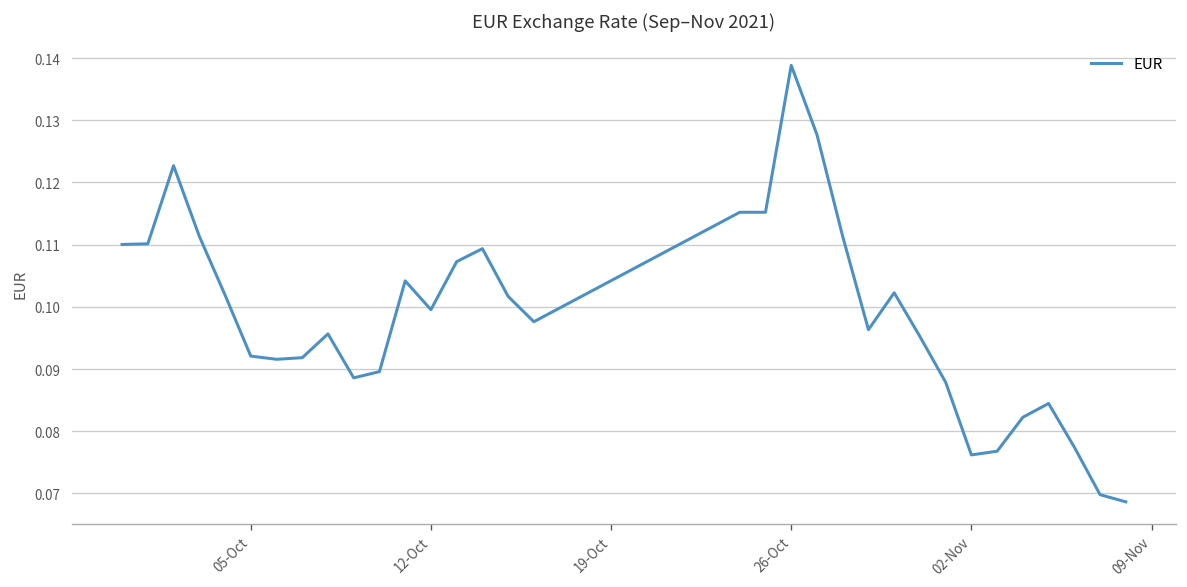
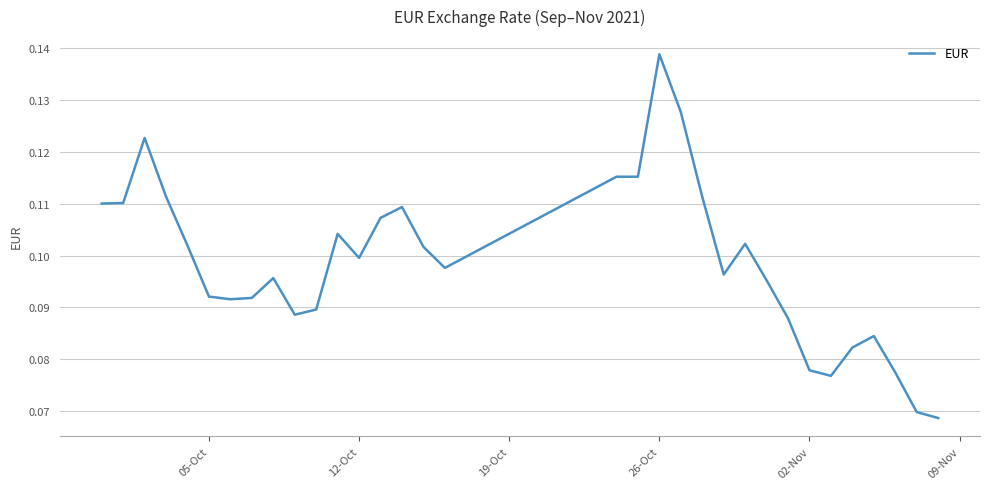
  {
    "05-Oct": 0.092,
    "12-Oct": 0.100,
    "26-Oct": 0.139,
-   "02-Nov": 0.076
+   "02-Nov": 0.078
  }
